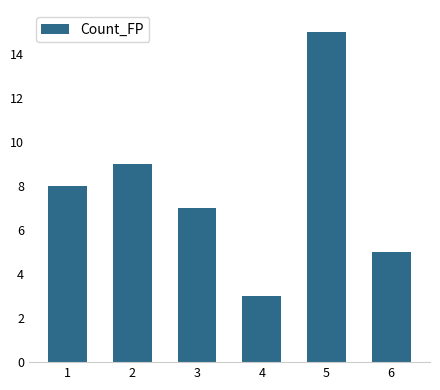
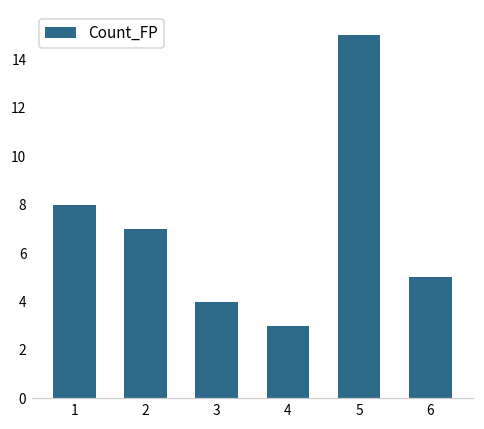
  {
    "1": 8,
-   "2": 9,
-   "3": 7,
+   "2": 7,
+   "3": 4,
    "4": 3,
    "5": 15,
    "6": 5
  }
